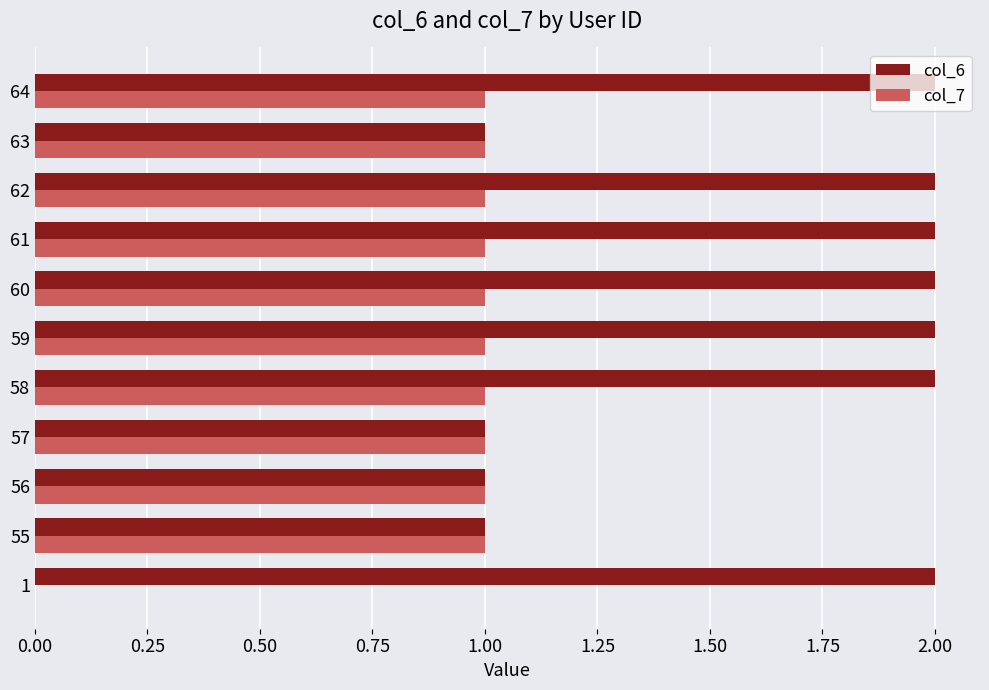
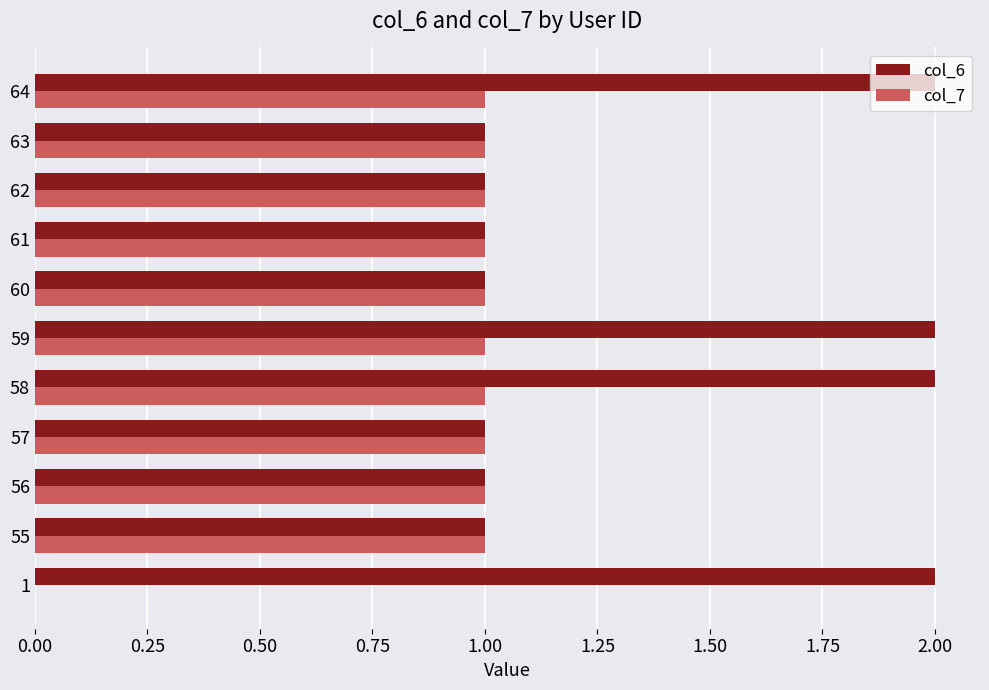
  {
    "col_6": {
      "63": 1,
-     "62": 2,
-     "61": 2,
-     "60": 2,
+     "62": 1,
+     "61": 1,
+     "60": 1,
      "59": 2,
      "58": 2,
      "57": 1,
      "56": 1,
      "55": 1,
      "1": 2
    },
    "col_7": {
      "64": 1,
      "63": 1,
      "62": 1,
      "61": 1,
      "60": 1,
      "59": 1,
      "58": 1,
      "57": 1,
      "56": 1,
      "55": 1,
      "1": 0
    }
  }
